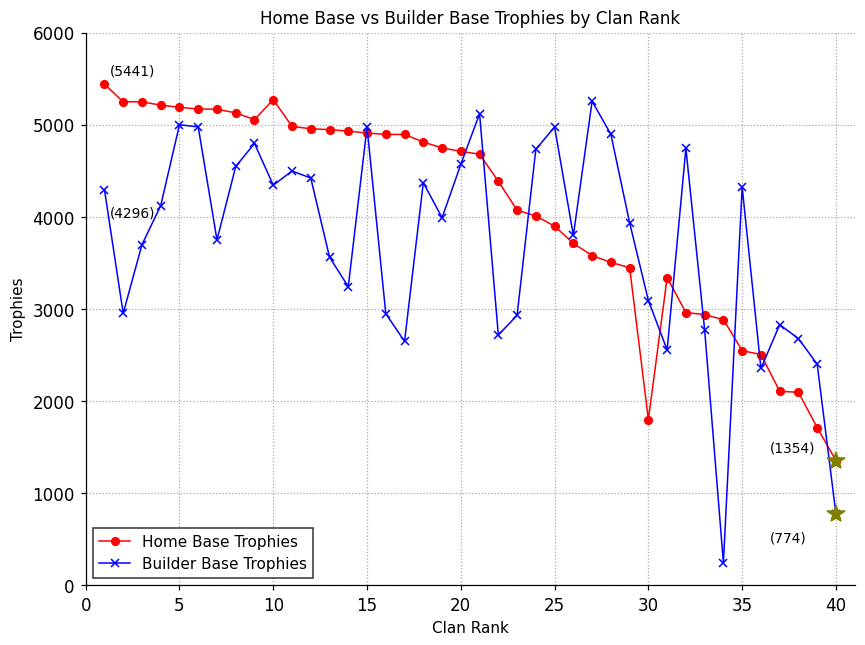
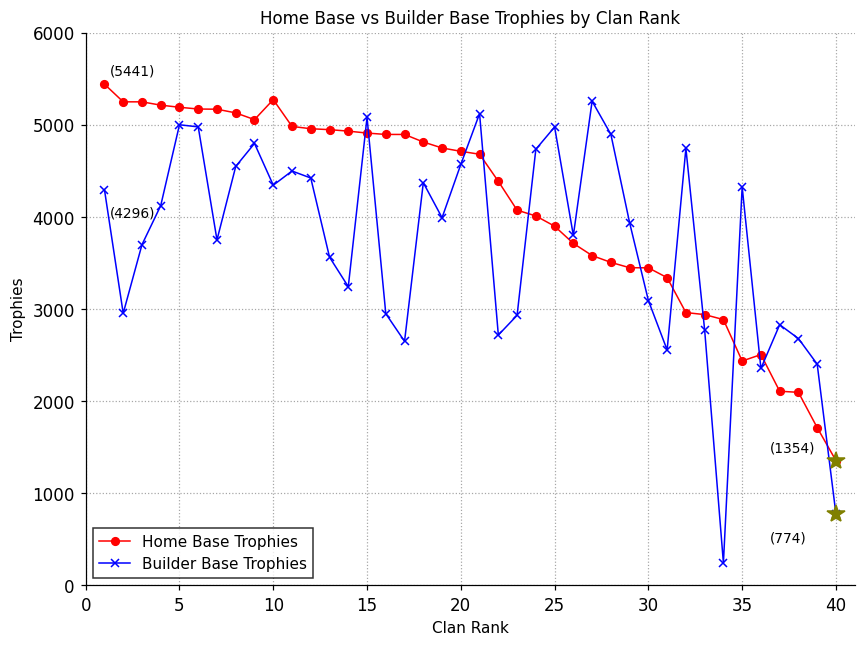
  {
    "Home Base Trophies": {
      "5": 5200,
      "10": 5300,
      "15": 4900,
      "20": 4700,
      "25": 3900,
-     "30": 1800,
-     "35": 2500
+     "30": 3400,
+     "35": 2400
    },
    "Builder Base Trophies": {
      "5": 5000,
      "10": 4300,
-     "15": 5000,
+     "15": 5100,
      "20": 4600,
      "25": 5000,
      "30": 3100,
      "35": 4300
    }
  }
